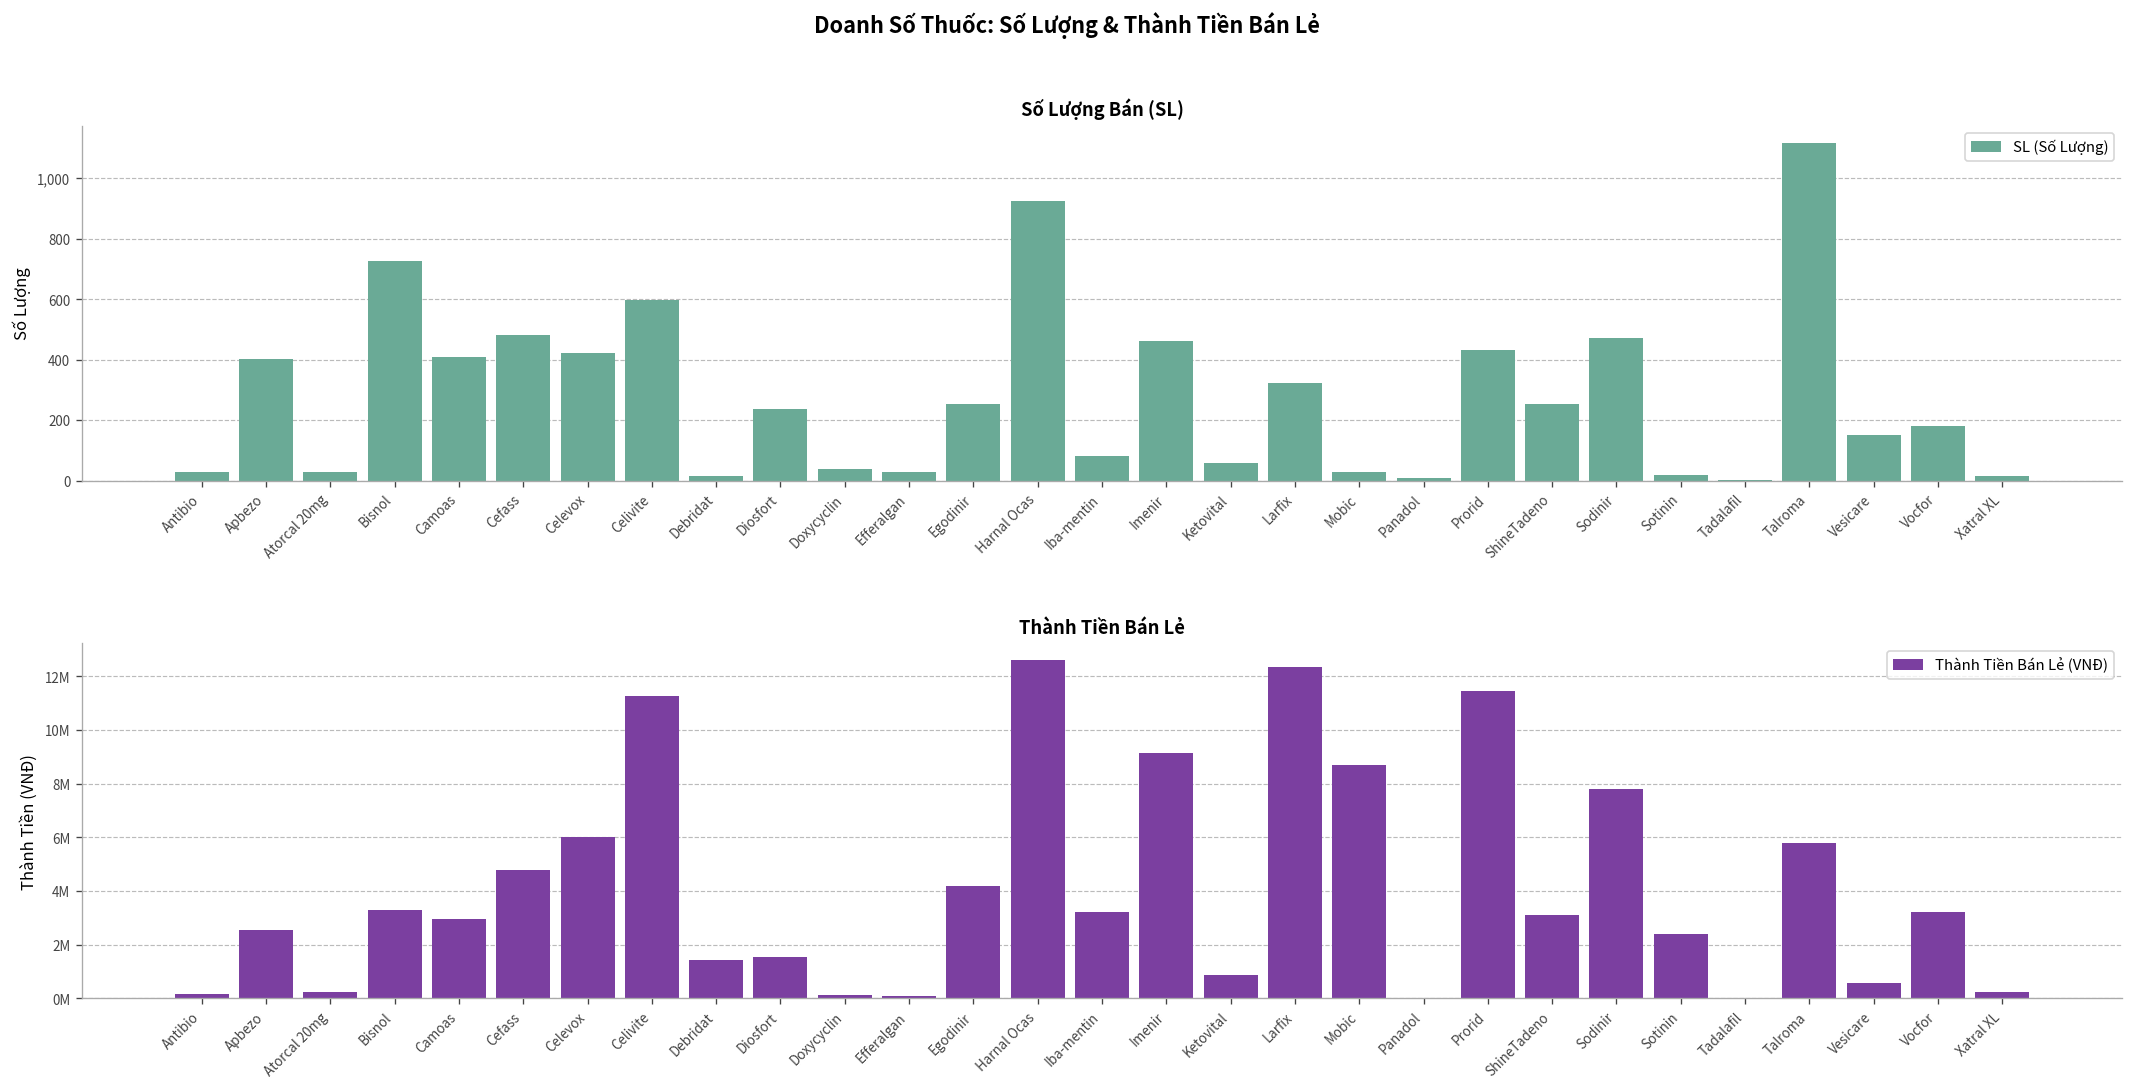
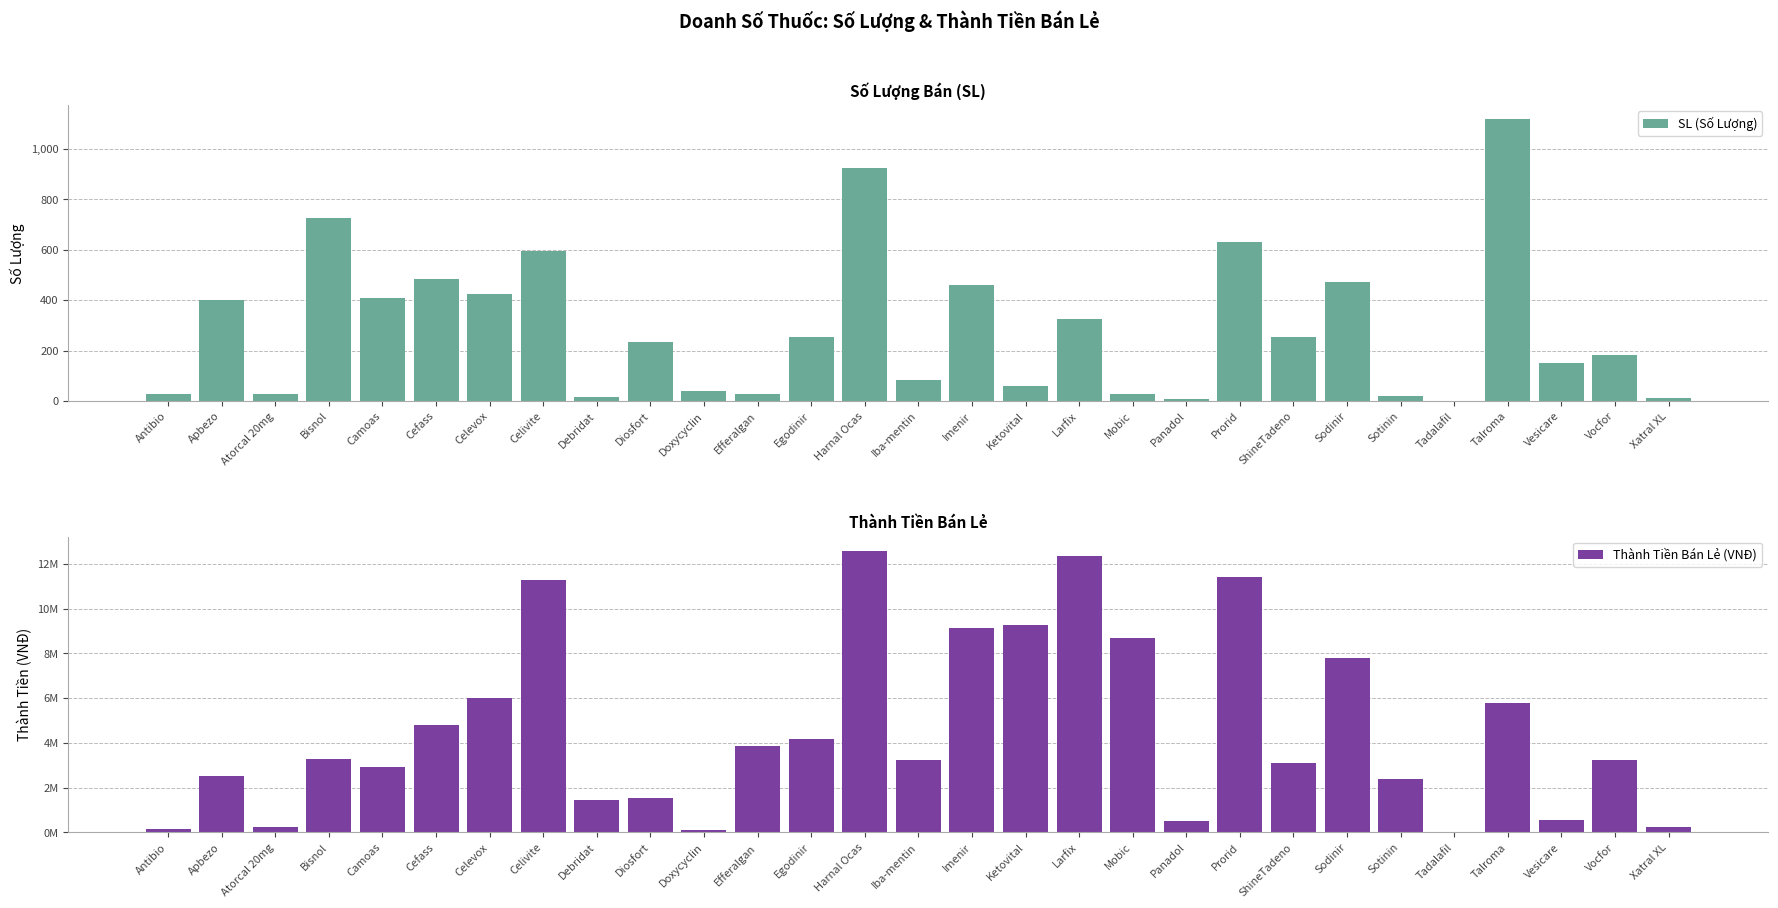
  {
    "Số Lượng Bán (SL)": {
      "Antibio": "30",
      "Apbezo": "400",
      "Atorcal 20mg": "30",
      "Bisnol": "730",
      "Camoas": "410",
      "Cefass": "480",
      "Celevox": "420",
      "Celivite": "600",
      "Debridat": "20",
      "Diosfort": "240",
      "Doxycyclin": "40",
      "Efferalgan": "30",
      "Egodinir": "250",
      "Harnal Ocas": "930",
      "Iba-mentin": "80",
      "Imenir": "460",
      "Ketovital": "60",
      "Larfix": "320",
      "Mobic": "30",
      "Panadol": "10",
-     "Prorid": "430",
+     "Prorid": "630",
      "ShineTadeno": "260",
      "Sodinir": "470",
      "Sotinin": "20",
      "Talroma": "1,120",
      "Vesicare": "150",
      "Vocfor": "180",
      "Xatral XL": "10"
    },
    "Thành Tiền Bán Lẻ": {
      "Antibio": "200000",
      "Apbezo": "2500000",
      "Atorcal 20mg": "200000",
      "Bisnol": "3300000",
      "Camoas": "2900000",
      "Cefass": "4800000",
      "Celevox": "6000000",
      "Celivite": "11300000",
      "Debridat": "1400000",
      "Diosfort": "1500000",
      "Doxycyclin": "100000",
-     "Efferalgan": "100000",
+     "Efferalgan": "3900000",
      "Egodinir": "4200000",
      "Harnal Ocas": "12600000",
      "Iba-mentin": "3200000",
      "Imenir": "9100000",
-     "Ketovital": "900000",
+     "Ketovital": "9300000",
      "Larfix": "12300000",
      "Mobic": "8700000",
-     "Panadol": "0",
+     "Panadol": "500000",
      "Prorid": "11400000",
      "ShineTadeno": "3100000",
      "Sodinir": "7800000",
      "Sotinin": "2400000",
      "Talroma": "5800000",
      "Vesicare": "600000",
      "Vocfor": "3200000",
      "Xatral XL": "200000"
    }
  }
